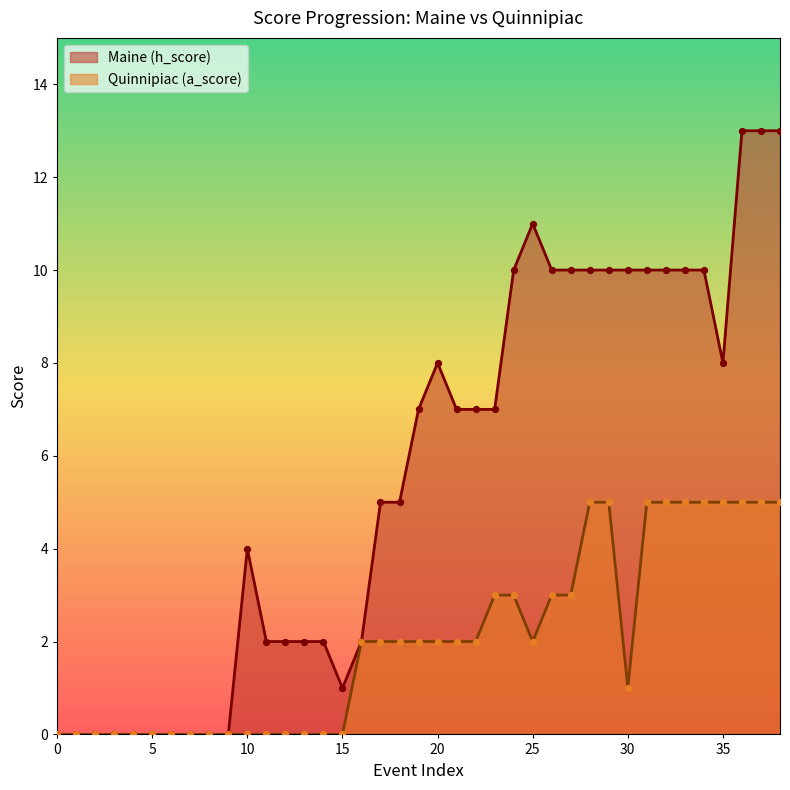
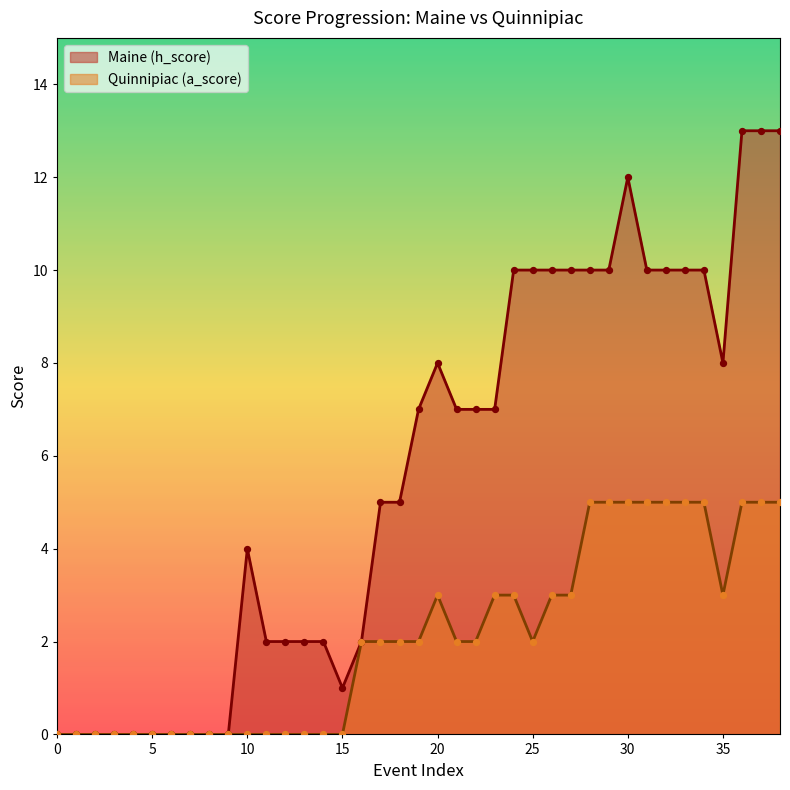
  {
    "Maine (h_score)": {
      "10": 4,
      "15": 1,
      "20": 8,
-     "25": 11,
-     "30": 10,
+     "25": 10,
+     "30": 12,
      "35": 8
    },
    "Quinnipiac (a_score)": {
      "10": 0,
      "15": 0,
-     "20": 2,
+     "20": 3,
      "25": 2,
-     "30": 1,
-     "35": 5
+     "30": 5,
+     "35": 3
    }
  }
